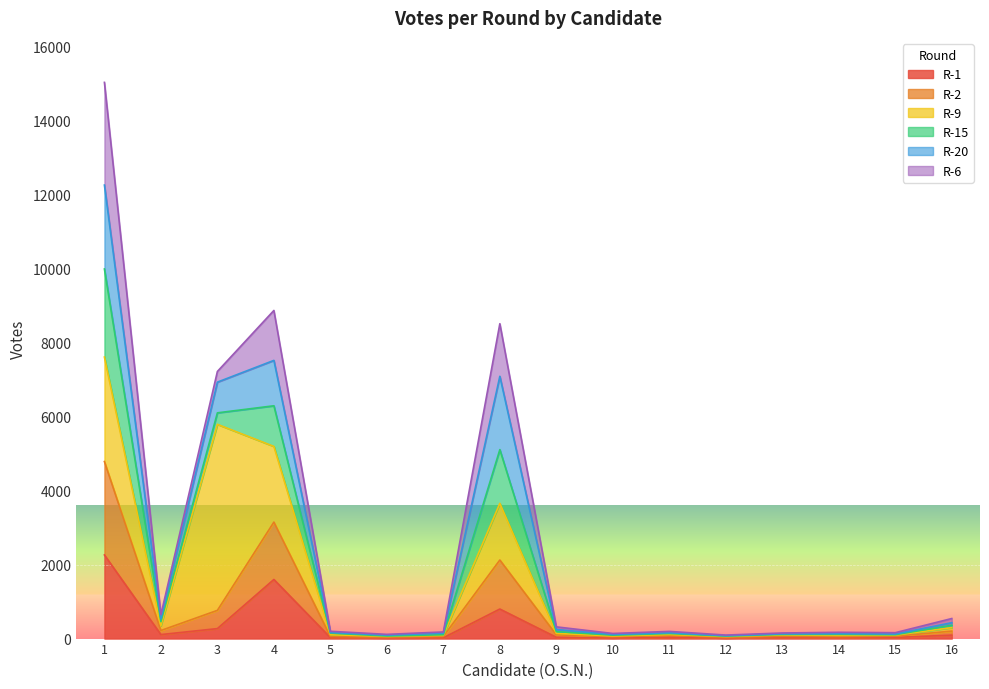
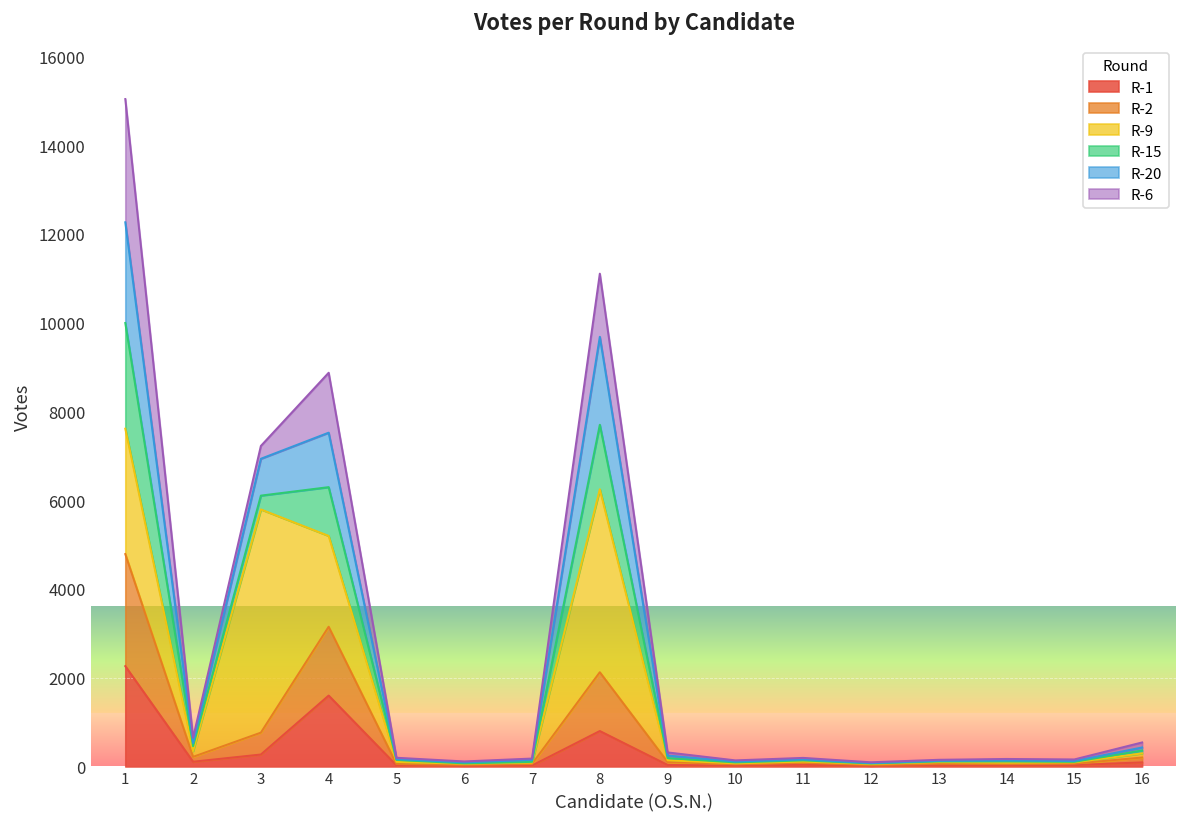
  {
    "R-9": {
      "1": 2800,
      "2": 100,
      "3": 5000,
      "4": 2000,
-     "8": 1500
+     "8": 4100
    },
    "R-15": {
      "1": 2400,
      "2": 100,
      "3": 300,
      "4": 1100,
      "8": 1500
    },
    "R-20": {
      "1": 2300,
      "2": 100,
      "3": 800,
      "4": 1200,
      "8": 2000
    },
    "R-6": {
      "1": 2800,
      "2": 100,
      "3": 300,
      "4": 1400,
      "8": 1400,
      "9": 100,
      "16": 100
    }
  }
